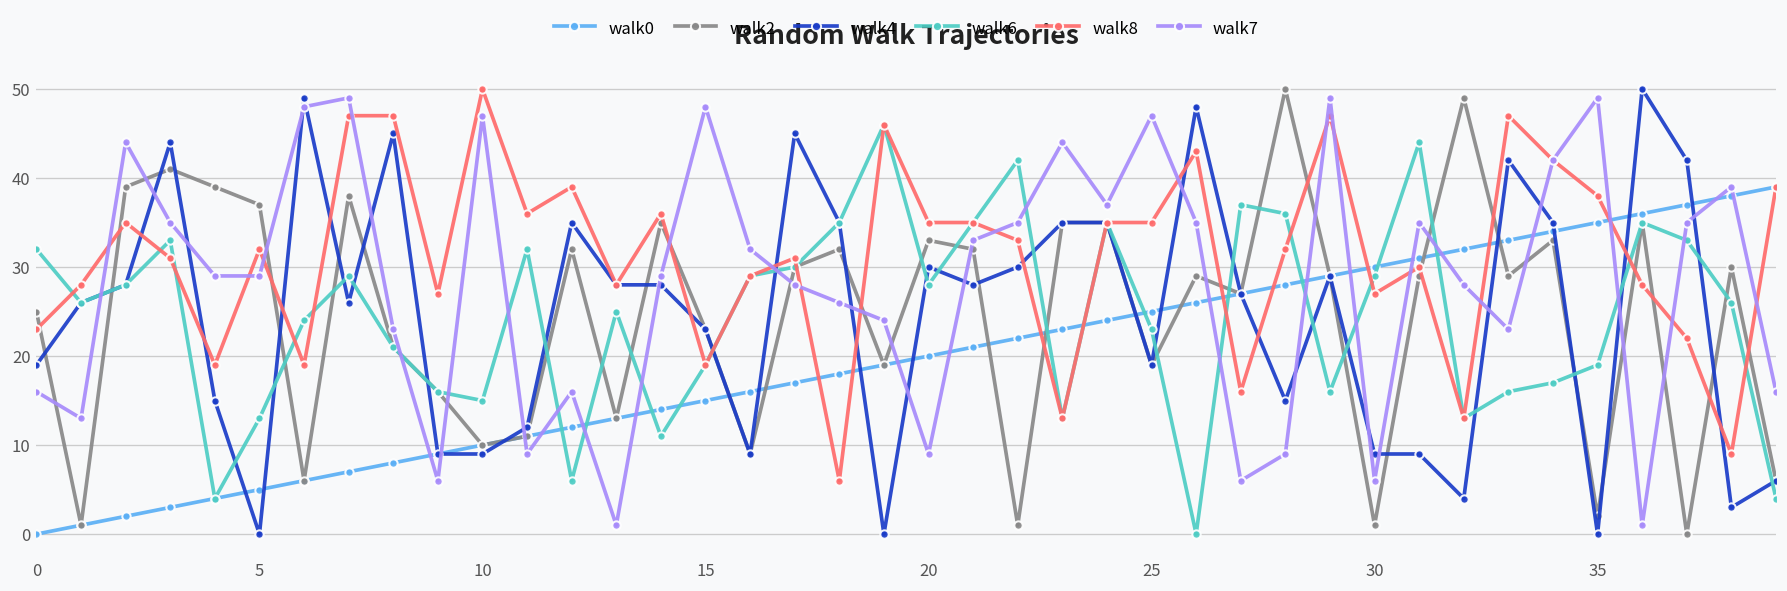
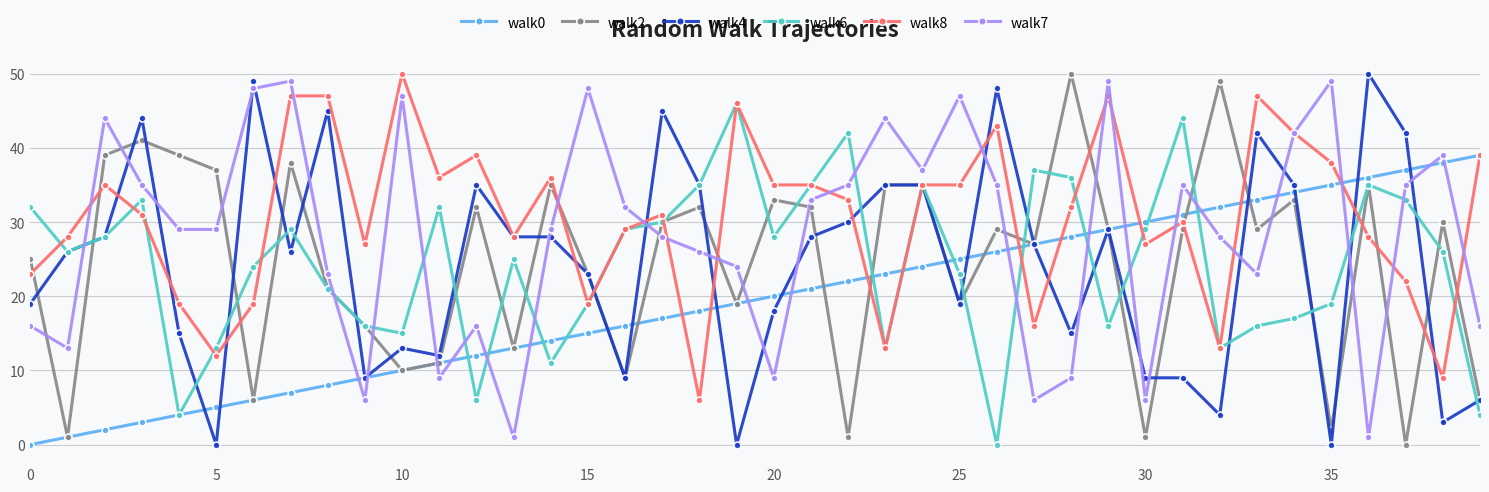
  {
    "walk2": {
      "0": 25,
      "5": 37,
      "20": 33,
      "30": 1,
      "35": 2
    },
    "walk4": {
      "0": 19,
      "5": 0,
-     "10": 9,
-     "20": 30,
+     "10": 13,
+     "20": 18,
      "30": 9,
      "35": 0
    },
    "walk8": {
      "0": 23,
-     "5": 32,
+     "5": 12,
      "10": 50,
      "20": 35,
      "25": 35,
      "30": 27,
      "35": 38
    },
    "walk7": {
      "0": 16,
      "5": 29,
      "10": 47,
      "15": 48,
      "20": 9,
      "25": 47,
      "30": 6,
      "35": 49
    }
  }
